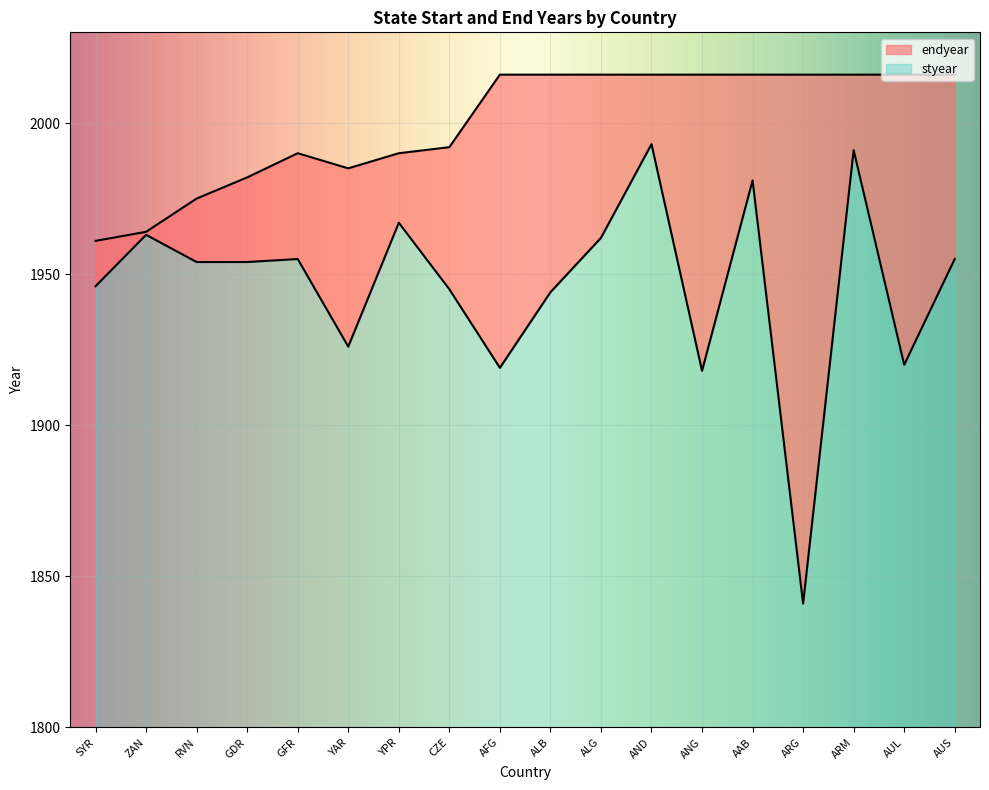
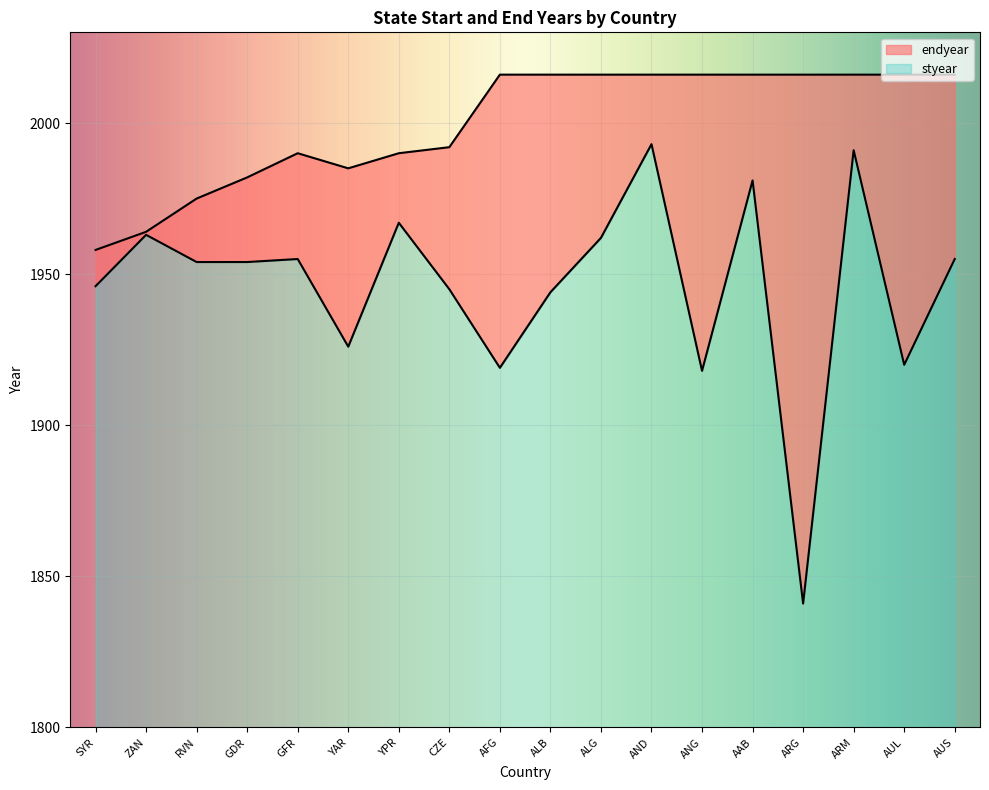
  {
    "styear": {
      "SYR": 1946,
      "ZAN": 1963,
      "RVN": 1954,
      "GDR": 1954,
      "GFR": 1955,
      "YAR": 1926,
      "YPR": 1967,
      "CZE": 1945,
      "AFG": 1919,
      "ALB": 1944,
      "ALG": 1962,
      "AND": 1993,
      "ANG": 1918,
      "AAB": 1981,
      "ARG": 1841,
      "ARM": 1991,
      "AUL": 1920,
      "AUS": 1955
    },
    "endyear": {
-     "SYR": 1961,
+     "SYR": 1958,
      "ZAN": 1964,
      "RVN": 1975,
      "GDR": 1982,
      "GFR": 1990,
      "YAR": 1985,
      "YPR": 1990,
      "CZE": 1992,
      "AFG": 2016,
      "ALB": 2016,
      "ALG": 2016,
      "AND": 2016,
      "ANG": 2016,
      "AAB": 2016,
      "ARG": 2016,
      "ARM": 2016
    }
  }
